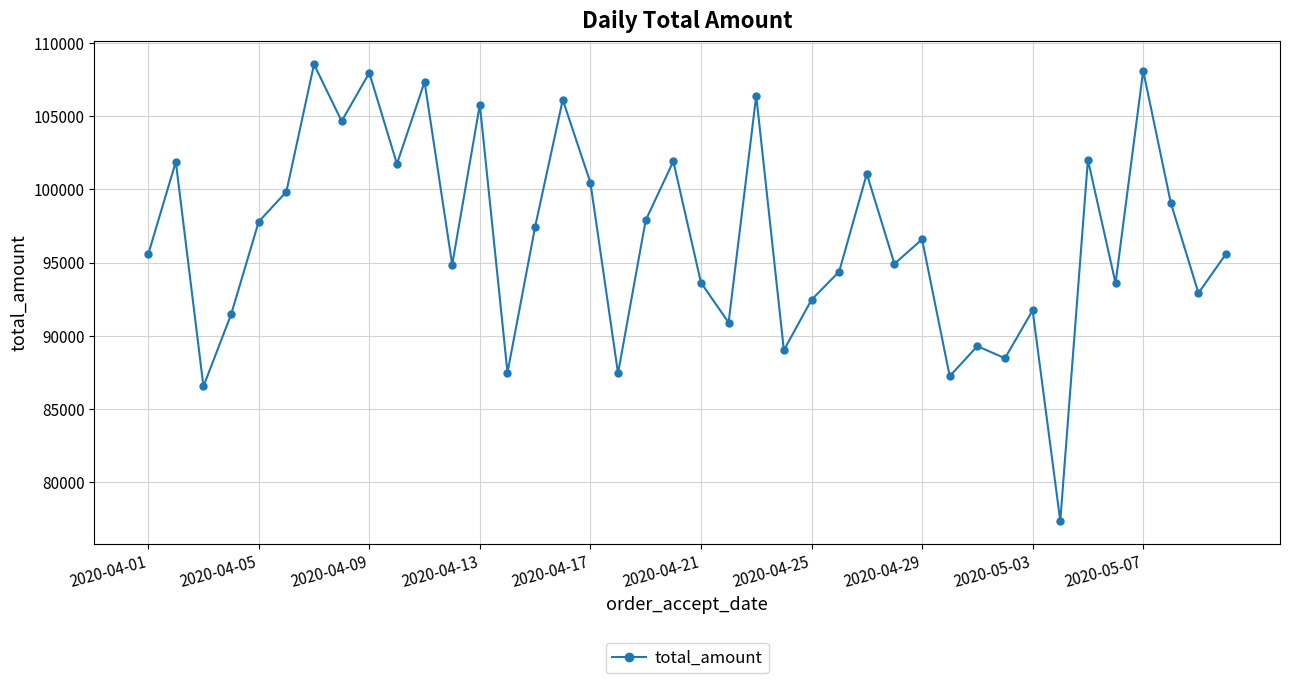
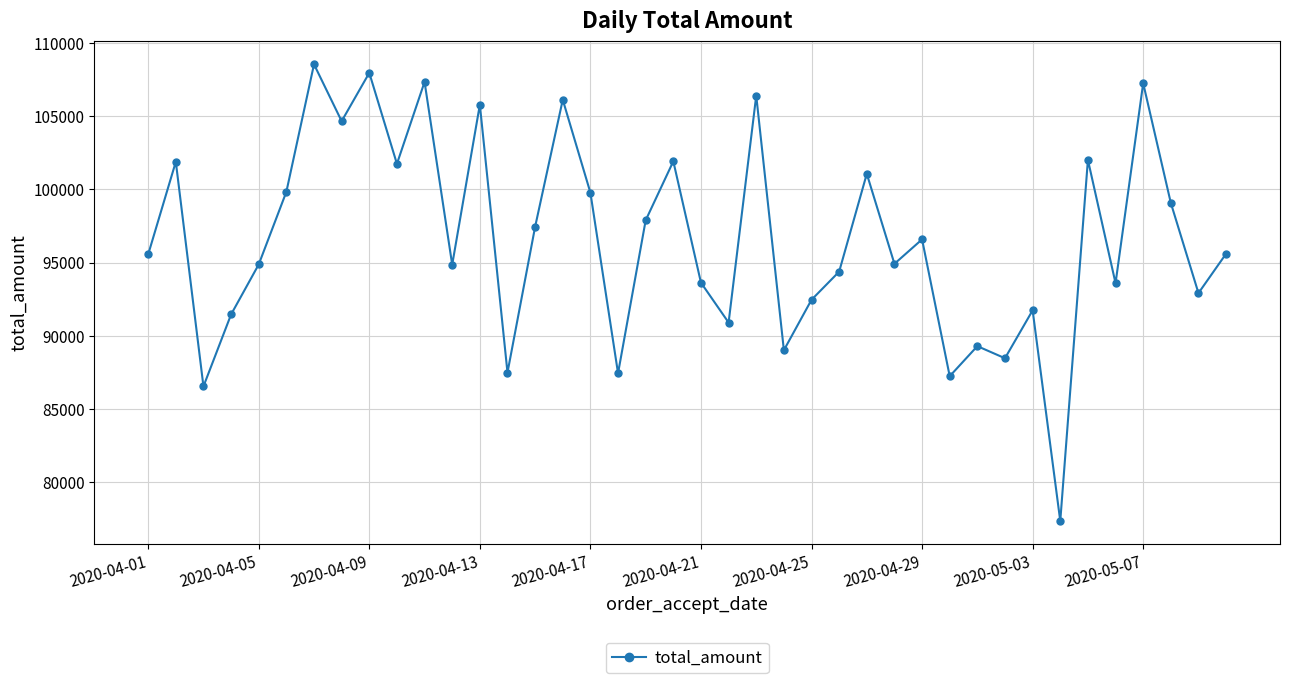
  {
    "2020-04-01": 95600,
-   "2020-04-05": 97800,
+   "2020-04-05": 94900,
    "2020-04-09": 108000,
    "2020-04-13": 105800,
-   "2020-04-17": 100500,
+   "2020-04-17": 99800,
    "2020-04-21": 93600,
    "2020-04-25": 92500,
    "2020-04-29": 96600,
    "2020-05-03": 91700,
-   "2020-05-07": 108100
+   "2020-05-07": 107300
  }
